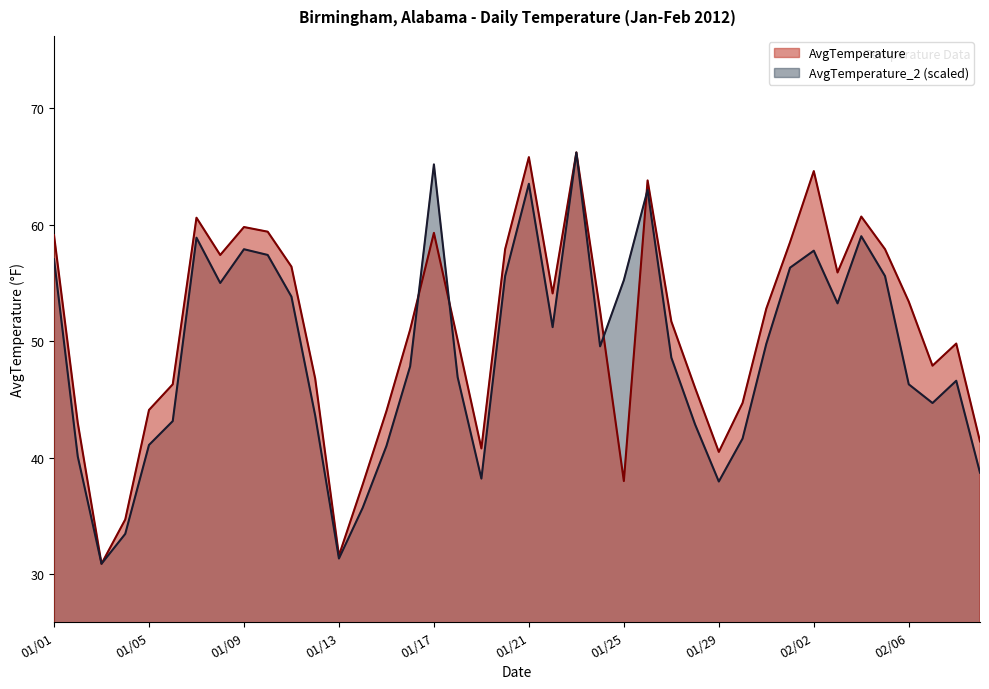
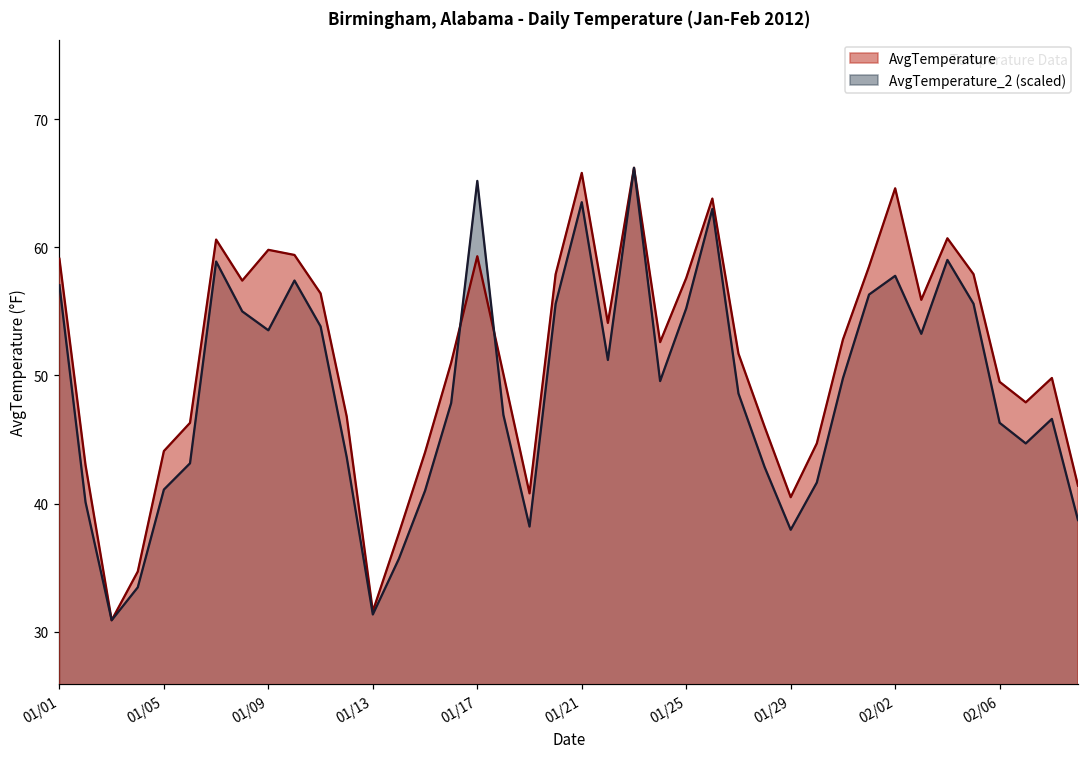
  {
    "AvgTemperature": {
      "01/01": 59.1,
      "01/05": 44.1,
      "01/09": 59.8,
      "01/13": 31.6,
      "01/17": 59.3,
      "01/21": 65.8,
-     "01/25": 38.0,
+     "01/25": 57.6,
      "01/29": 40.5,
      "02/02": 64.6,
-     "02/06": 53.4
+     "02/06": 49.5
    },
    "AvgTemperature_2 (scaled)": {
      "01/01": 57.0,
      "01/05": 41.1,
-     "01/09": 57.9,
+     "01/09": 53.5,
      "01/13": 31.4,
      "01/17": 65.2,
      "01/21": 63.5,
      "01/25": 55.2,
      "01/29": 38.0,
      "02/02": 57.8,
      "02/06": 46.3
    }
  }
